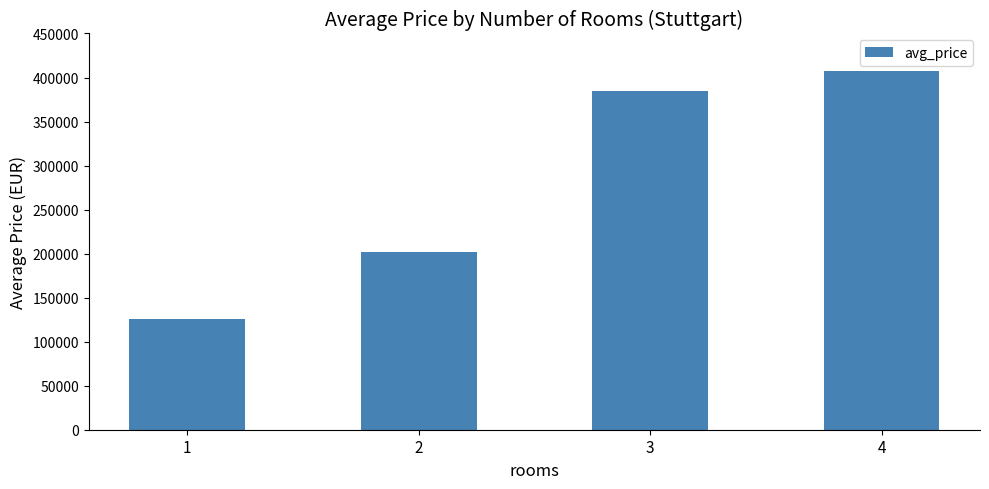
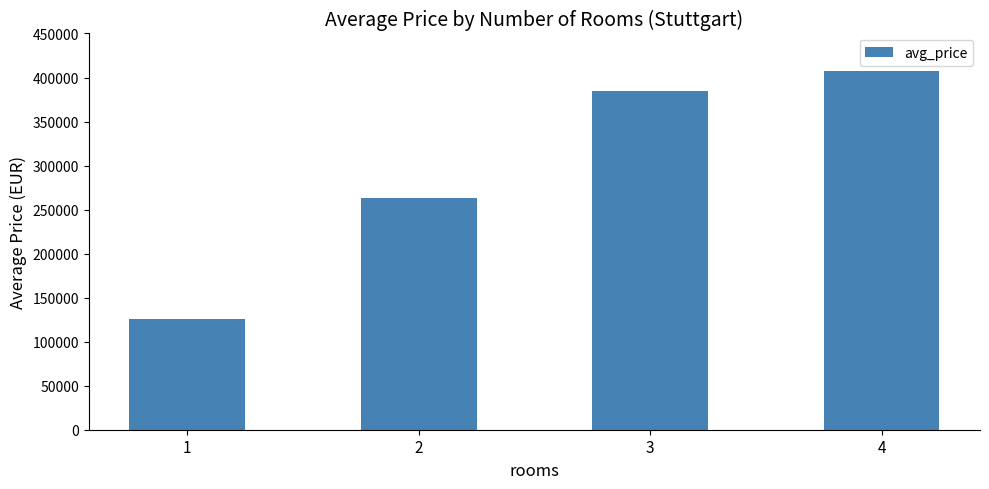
  {
    "1": 130000,
-   "2": 200000,
+   "2": 260000,
    "3": 380000,
    "4": 410000
  }
